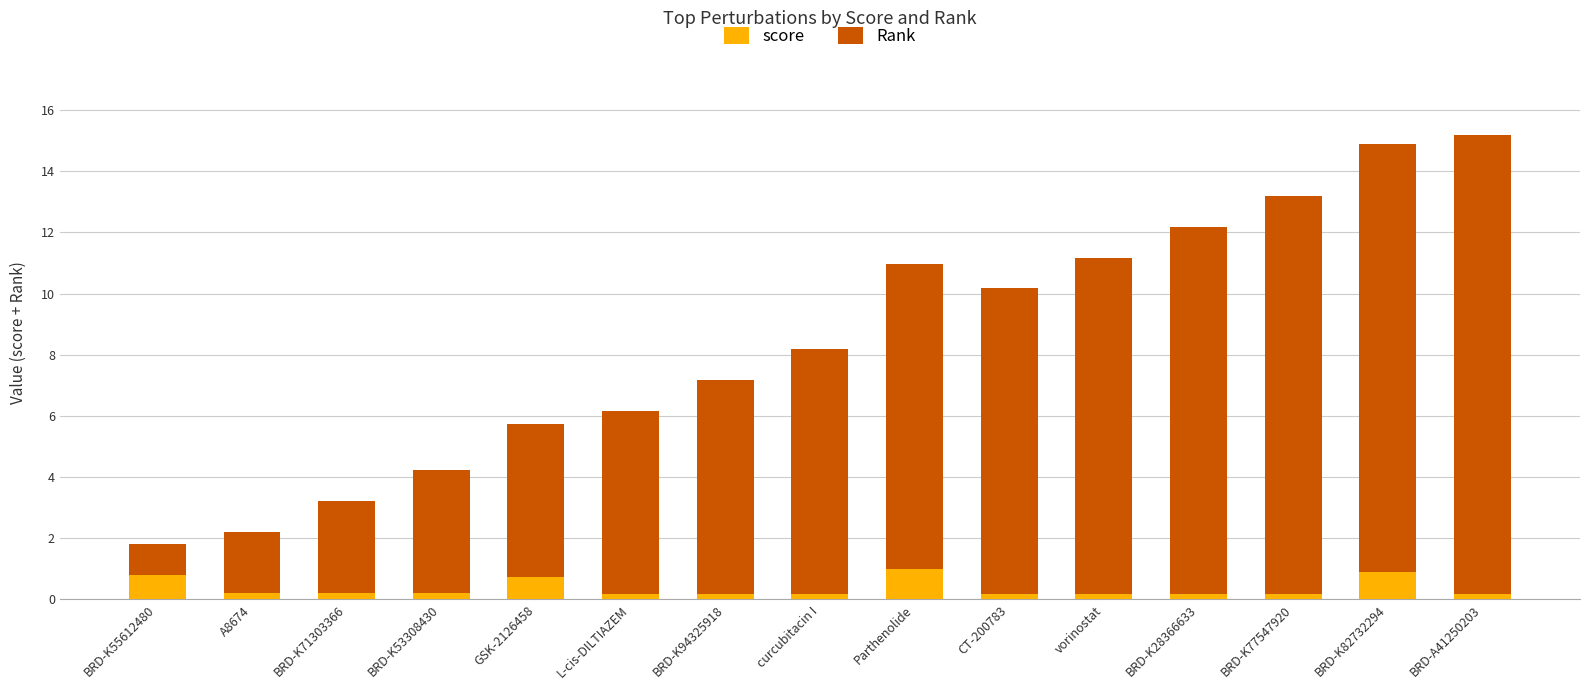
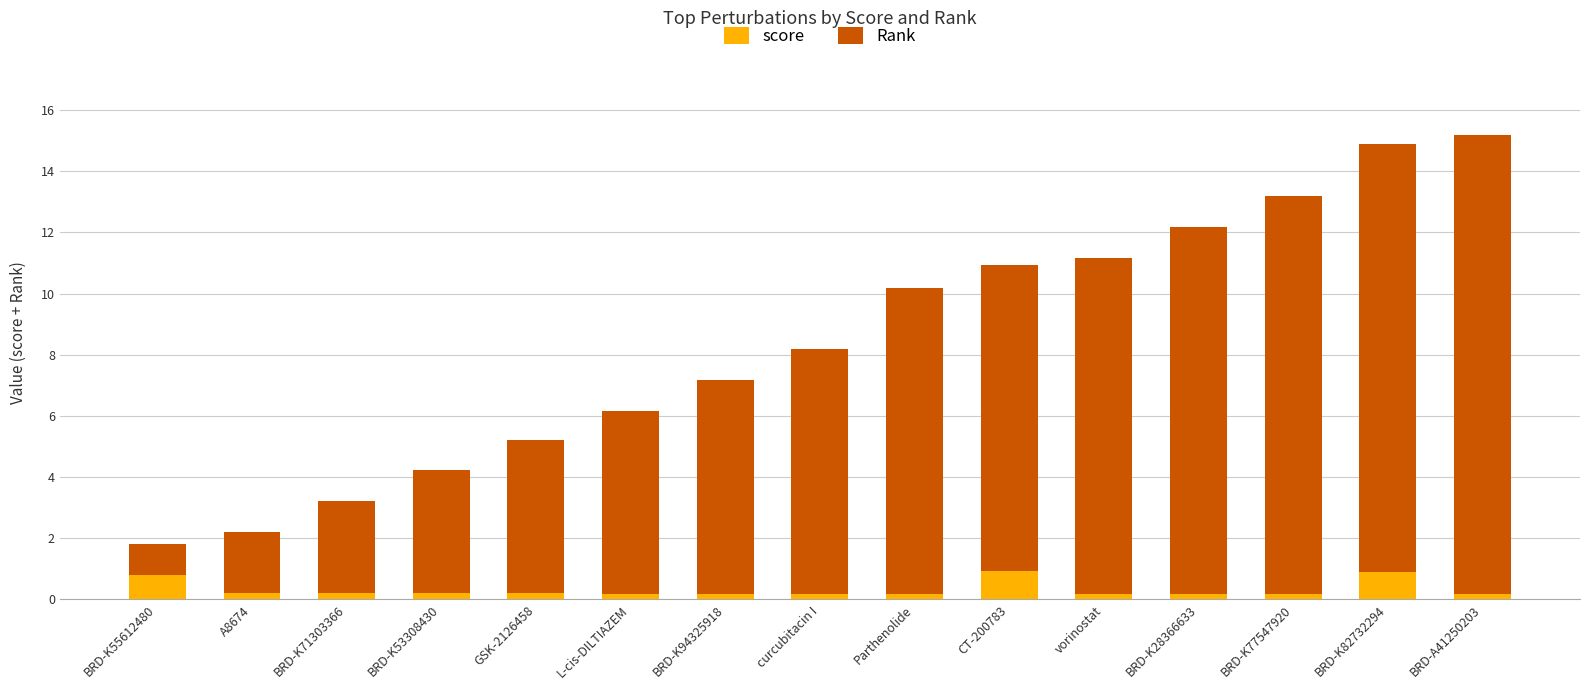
  {
    "score": {
      "BRD-K55612480": 0.8,
      "A8674": 0.2,
      "BRD-K71303366": 0.2,
      "BRD-K53308430": 0.2,
-     "GSK-2126458": 0.7,
+     "GSK-2126458": 0.2,
      "L-cis-DILTIAZEM": 0.2,
      "BRD-K94325918": 0.2,
      "curcubitacin I": 0.2,
-     "Parthenolide": 1.0,
-     "CT-200783": 0.2,
+     "Parthenolide": 0.2,
+     "CT-200783": 0.9,
      "vorinostat": 0.2,
      "BRD-K28366633": 0.2,
      "BRD-K77547920": 0.2,
      "BRD-K82732294": 0.9,
      "BRD-A41250203": 0.2
    },
    "Rank": {
      "BRD-K55612480": 1.0,
      "A8674": 2.0,
      "BRD-K71303366": 3.0,
      "BRD-K53308430": 4.0,
      "GSK-2126458": 5.0,
      "L-cis-DILTIAZEM": 6.0,
      "BRD-K94325918": 7.0,
      "curcubitacin I": 8.0,
      "Parthenolide": 10.0,
      "CT-200783": 10.0,
      "vorinostat": 11.0,
      "BRD-K28366633": 12.0,
      "BRD-K77547920": 13.0,
      "BRD-K82732294": 14.0,
      "BRD-A41250203": 15.0
    }
  }
